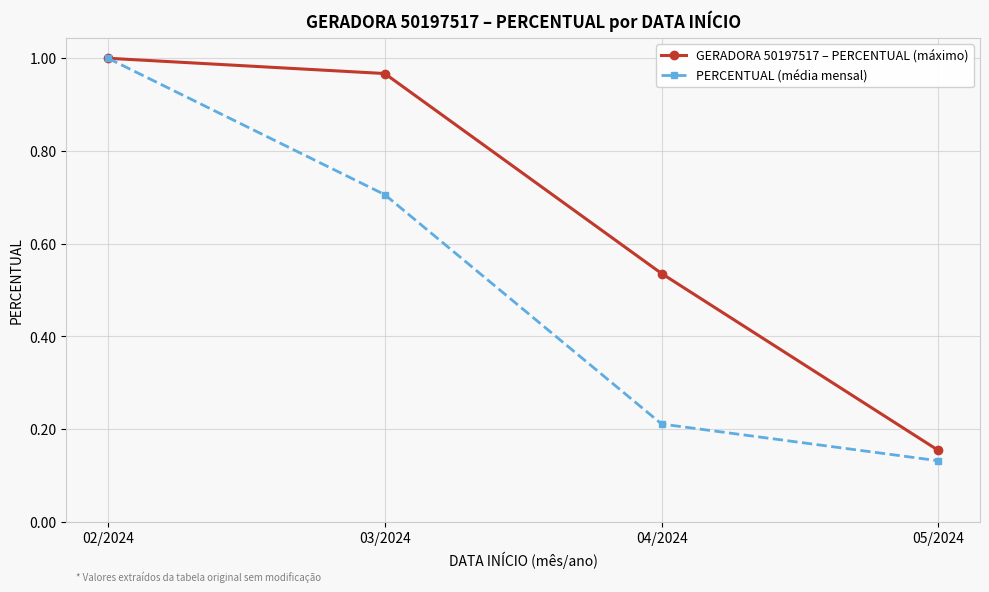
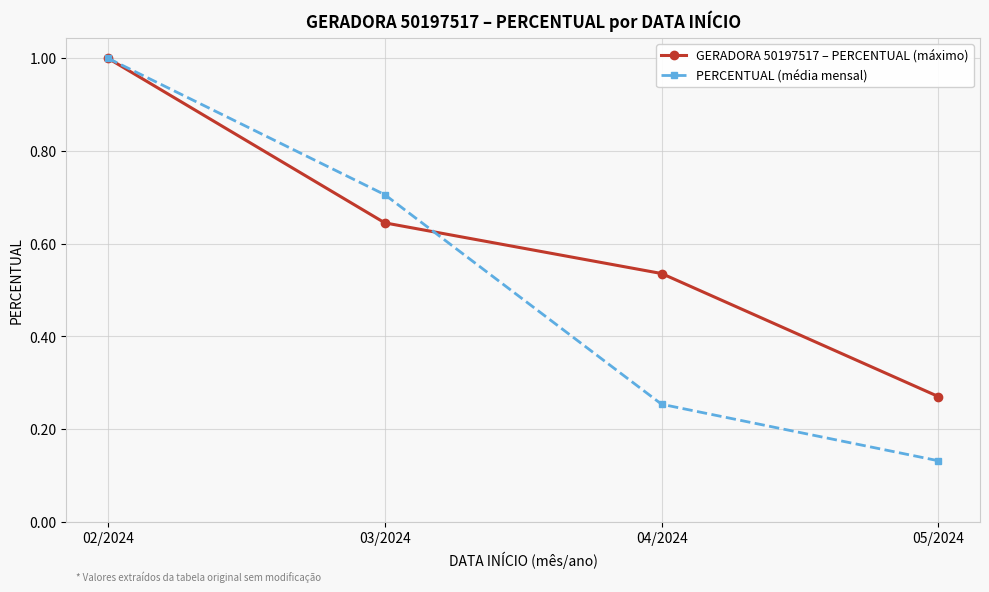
  {
    "GERADORA 50197517 – PERCENTUAL (máximo)": {
-     "03/2024": 0.97,
+     "03/2024": 0.65,
      "04/2024": 0.54,
-     "05/2024": 0.15
+     "05/2024": 0.27
    },
    "PERCENTUAL (média mensal)": {
      "03/2024": 0.71,
-     "04/2024": 0.21,
+     "04/2024": 0.25,
      "05/2024": 0.13
    }
  }
